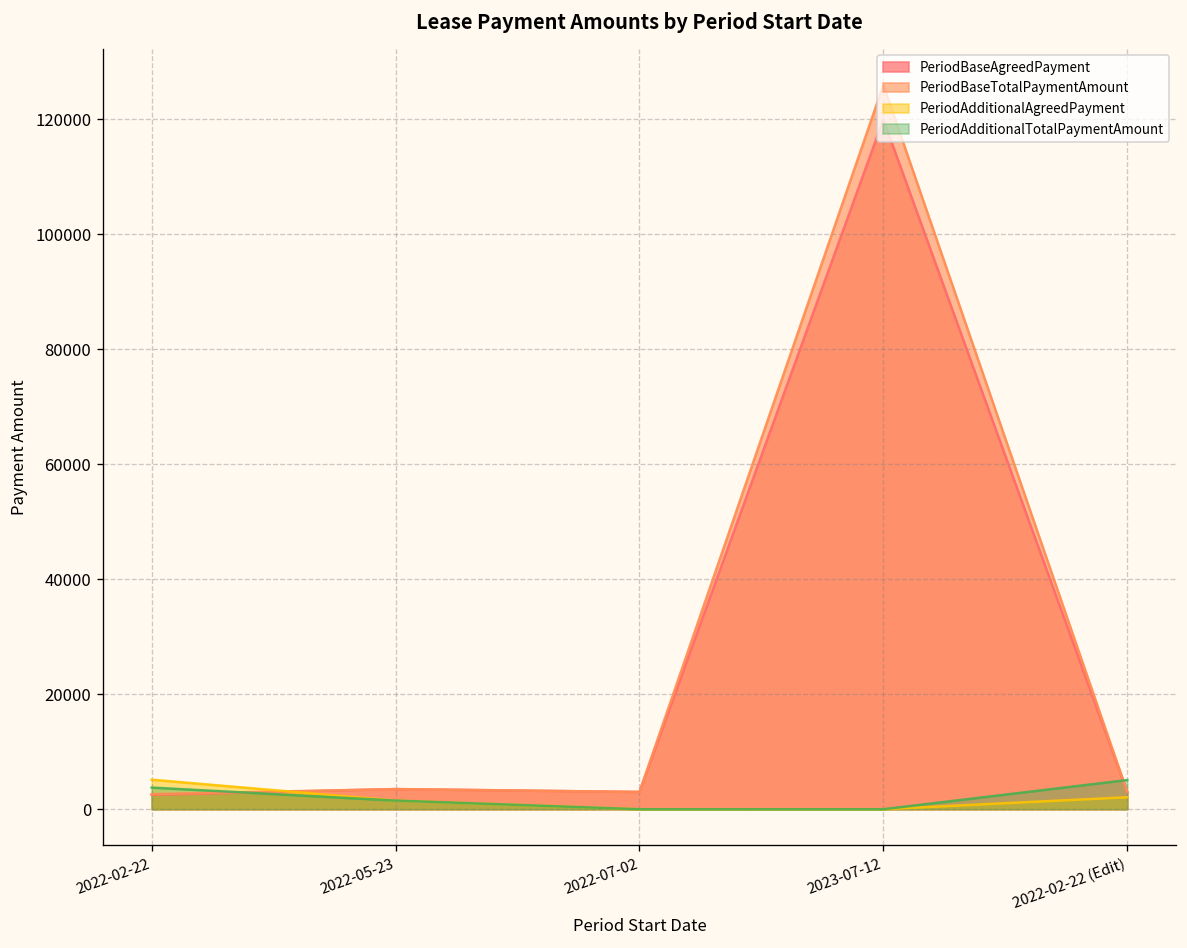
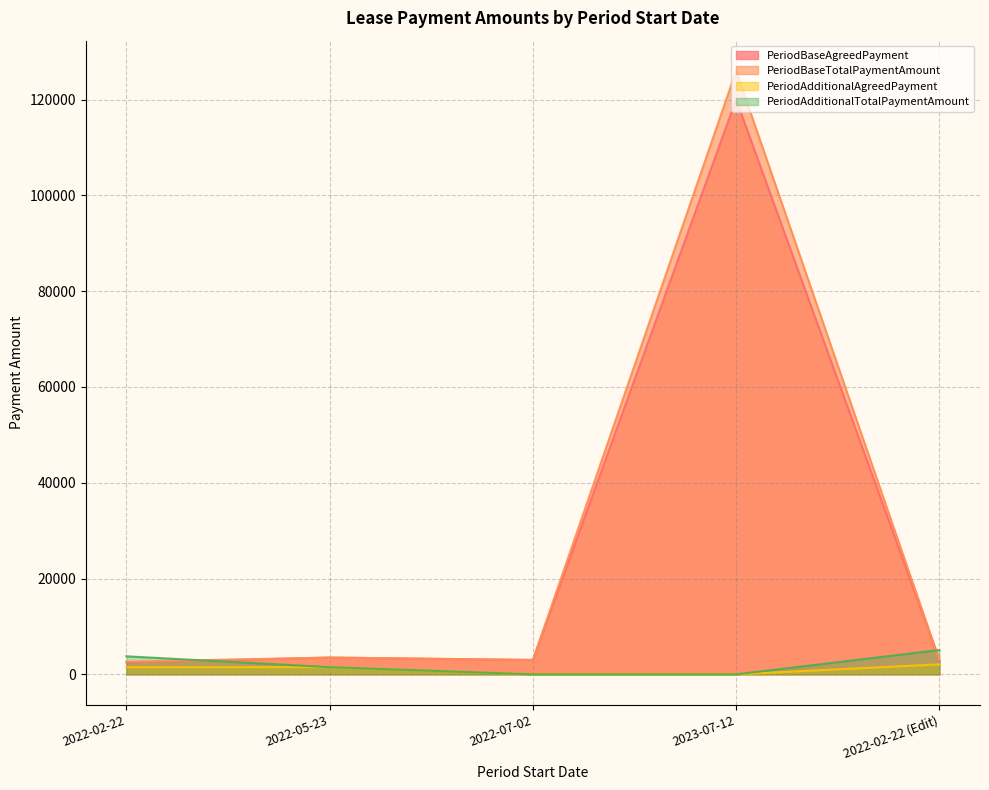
  {
    "PeriodAdditionalAgreedPayment": {
-     "2022-02-22": 5000,
+     "2022-02-22": 2000,
      "2022-02-22 (Edit)": 2000
    },
    "PeriodAdditionalTotalPaymentAmount": {
      "2022-02-22": 4000,
      "2022-02-22 (Edit)": 5000
    }
  }
